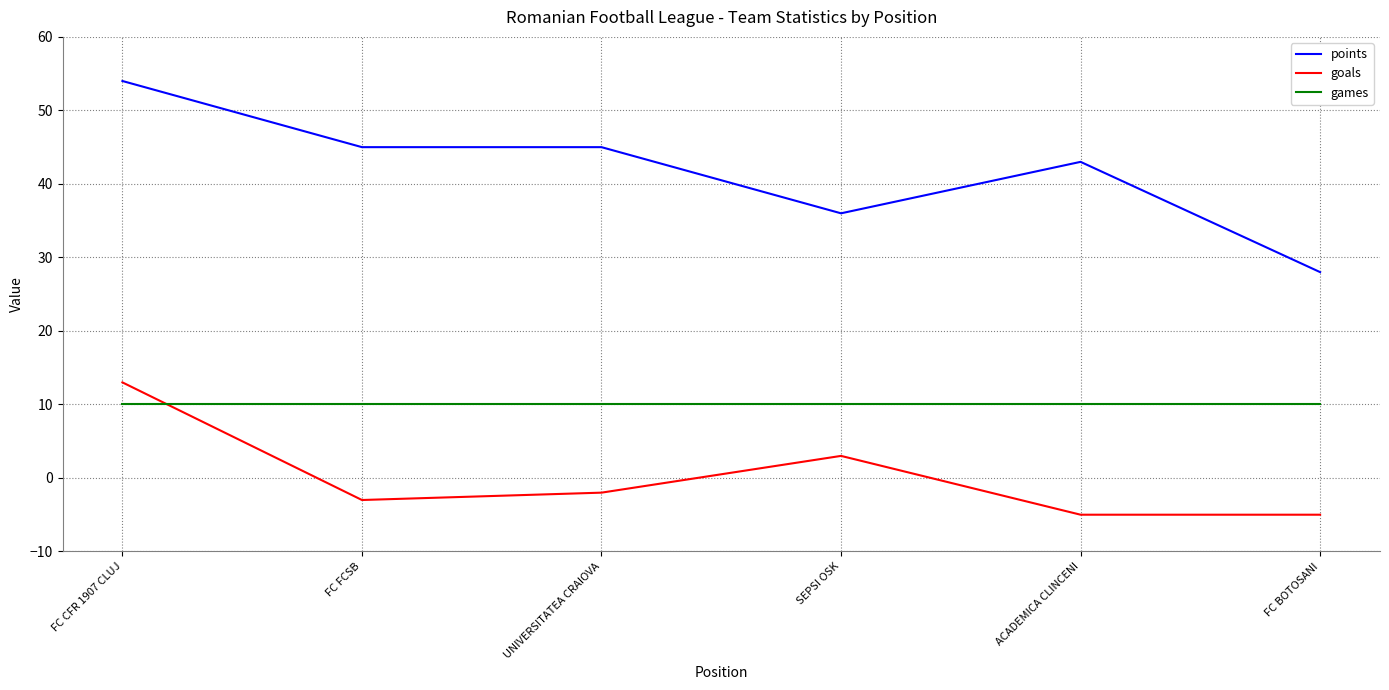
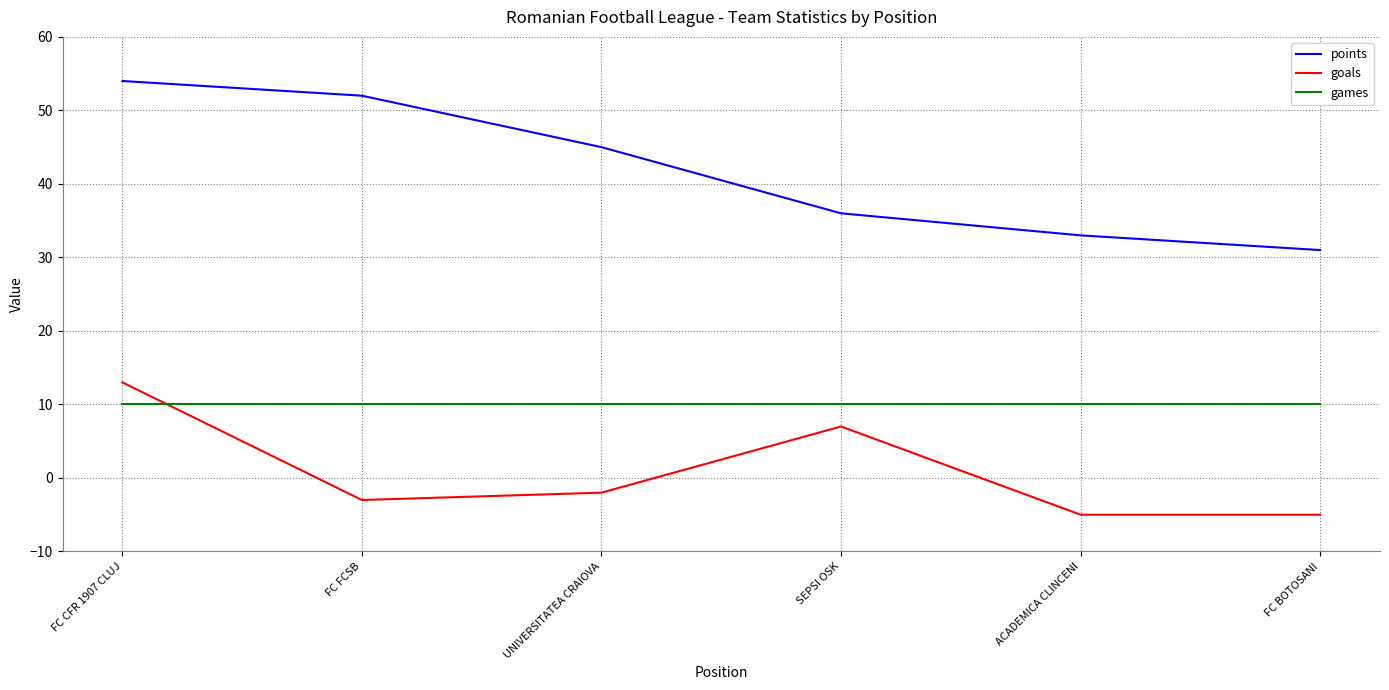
  {
    "points": {
      "FC CFR 1907 CLUJ": 54,
-     "FC FCSB": 45,
+     "FC FCSB": 52,
      "UNIVERSITATEA CRAIOVA": 45,
      "SEPSI OSK": 36,
-     "ACADEMICA CLINCENI": 43,
-     "FC BOTOSANI": 28
+     "ACADEMICA CLINCENI": 33,
+     "FC BOTOSANI": 31
    },
    "goals": {
      "FC CFR 1907 CLUJ": 13,
      "FC FCSB": -3,
      "UNIVERSITATEA CRAIOVA": -2,
-     "SEPSI OSK": 3,
+     "SEPSI OSK": 7,
      "ACADEMICA CLINCENI": -5,
      "FC BOTOSANI": -5
    },
    "games": {
      "FC CFR 1907 CLUJ": 10,
      "FC FCSB": 10,
      "UNIVERSITATEA CRAIOVA": 10,
      "SEPSI OSK": 10,
      "ACADEMICA CLINCENI": 10,
      "FC BOTOSANI": 10
    }
  }
